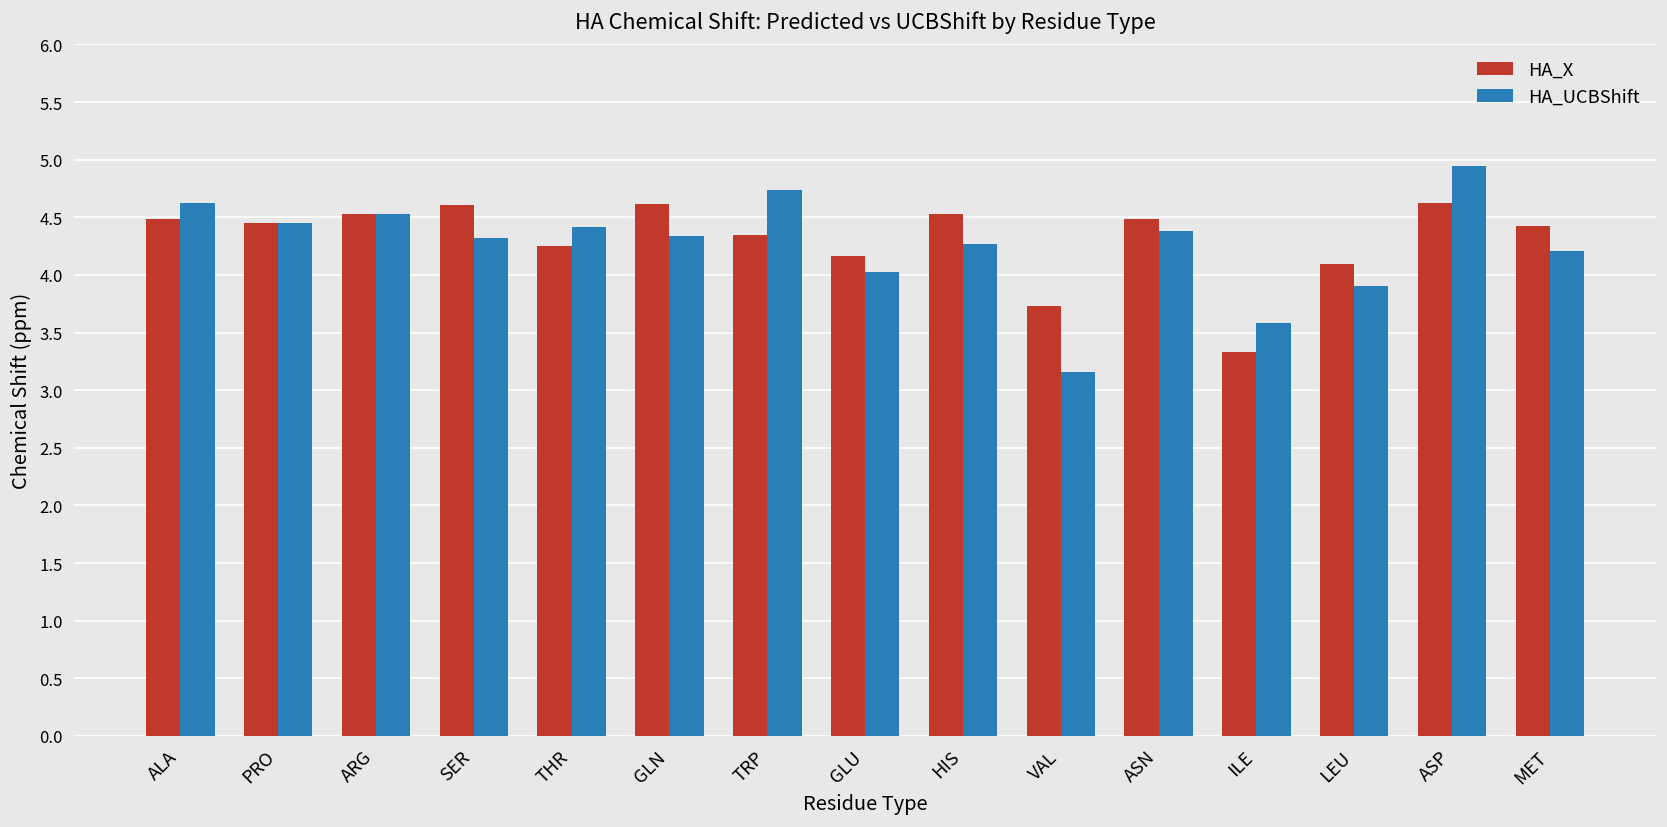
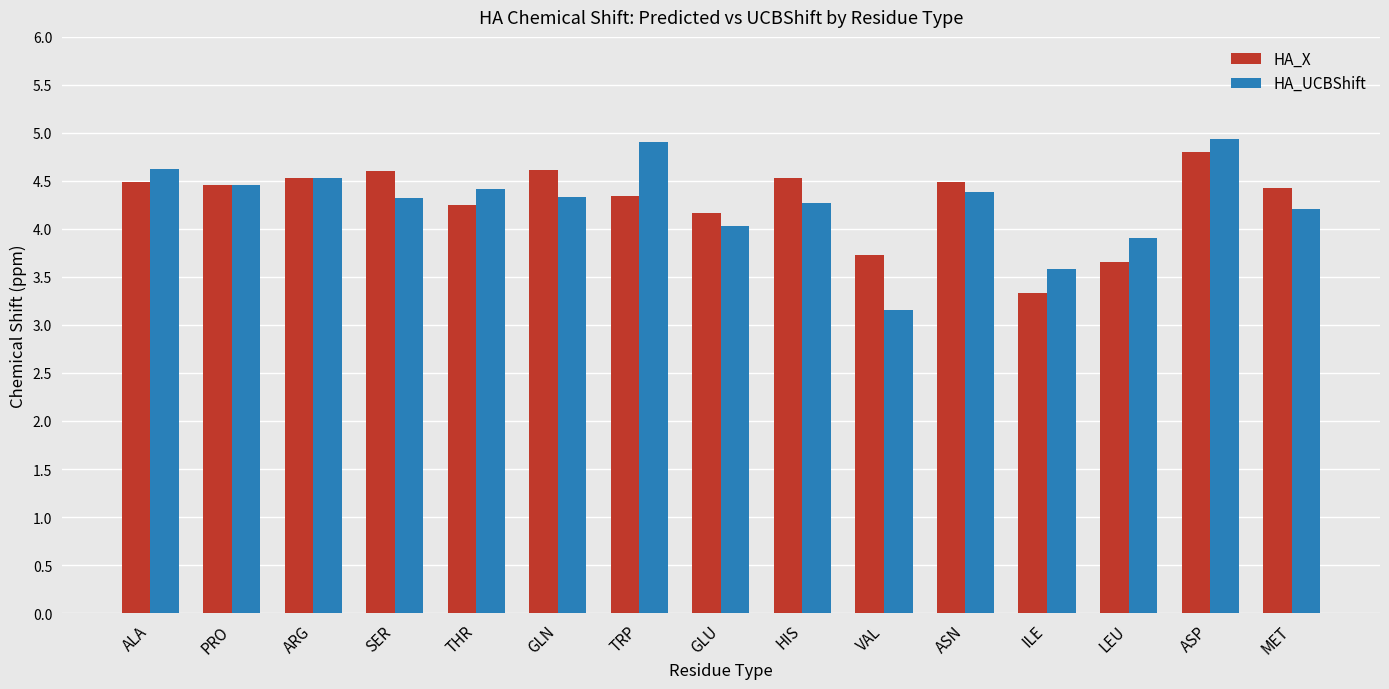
  {
    "HA_X": {
      "ALA": 4.5,
      "PRO": 4.5,
      "ARG": 4.5,
      "SER": 4.6,
      "THR": 4.3,
      "GLN": 4.6,
      "TRP": 4.3,
      "GLU": 4.2,
      "HIS": 4.5,
      "VAL": 3.7,
      "ASN": 4.5,
      "ILE": 3.3,
-     "LEU": 4.1,
-     "ASP": 4.6,
+     "LEU": 3.7,
+     "ASP": 4.8,
      "MET": 4.4
    },
    "HA_UCBShift": {
      "ALA": 4.6,
      "PRO": 4.5,
      "ARG": 4.5,
      "SER": 4.3,
      "THR": 4.4,
      "GLN": 4.3,
-     "TRP": 4.7,
+     "TRP": 4.9,
      "GLU": 4.0,
      "HIS": 4.3,
      "VAL": 3.2,
      "ASN": 4.4,
      "ILE": 3.6,
      "LEU": 3.9,
      "ASP": 4.9,
      "MET": 4.2
    }
  }
